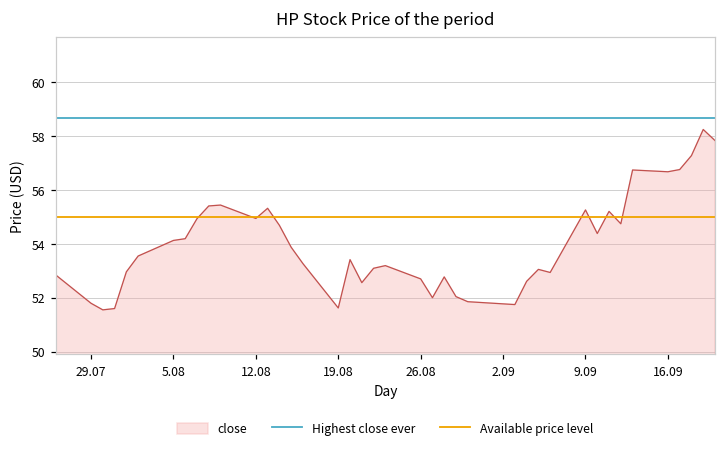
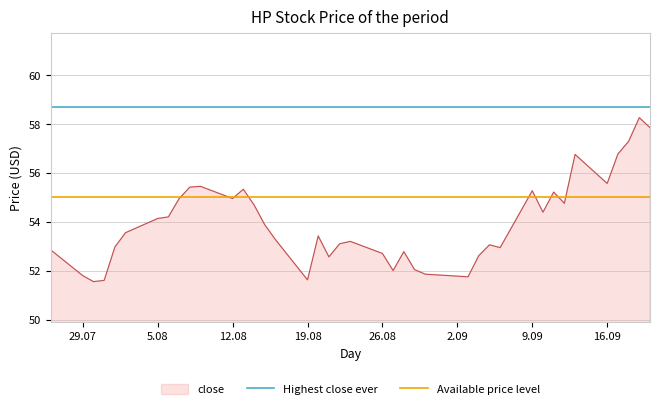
  {
    "29.07": 51.8,
    "5.08": 54.1,
    "12.08": 54.9,
    "19.08": 51.6,
    "26.08": 52.7,
    "9.09": 55.3,
-   "16.09": 56.7
+   "16.09": 55.6
  }
